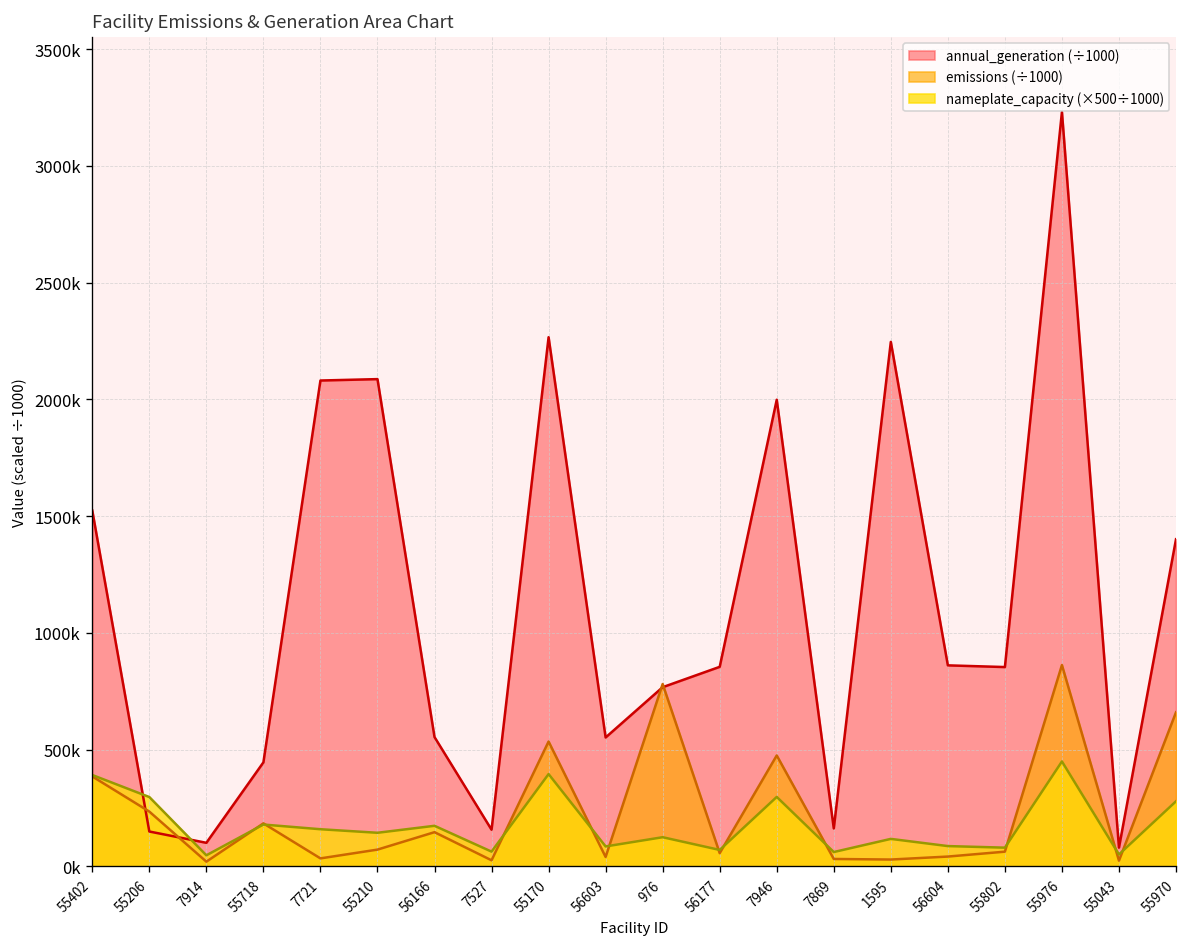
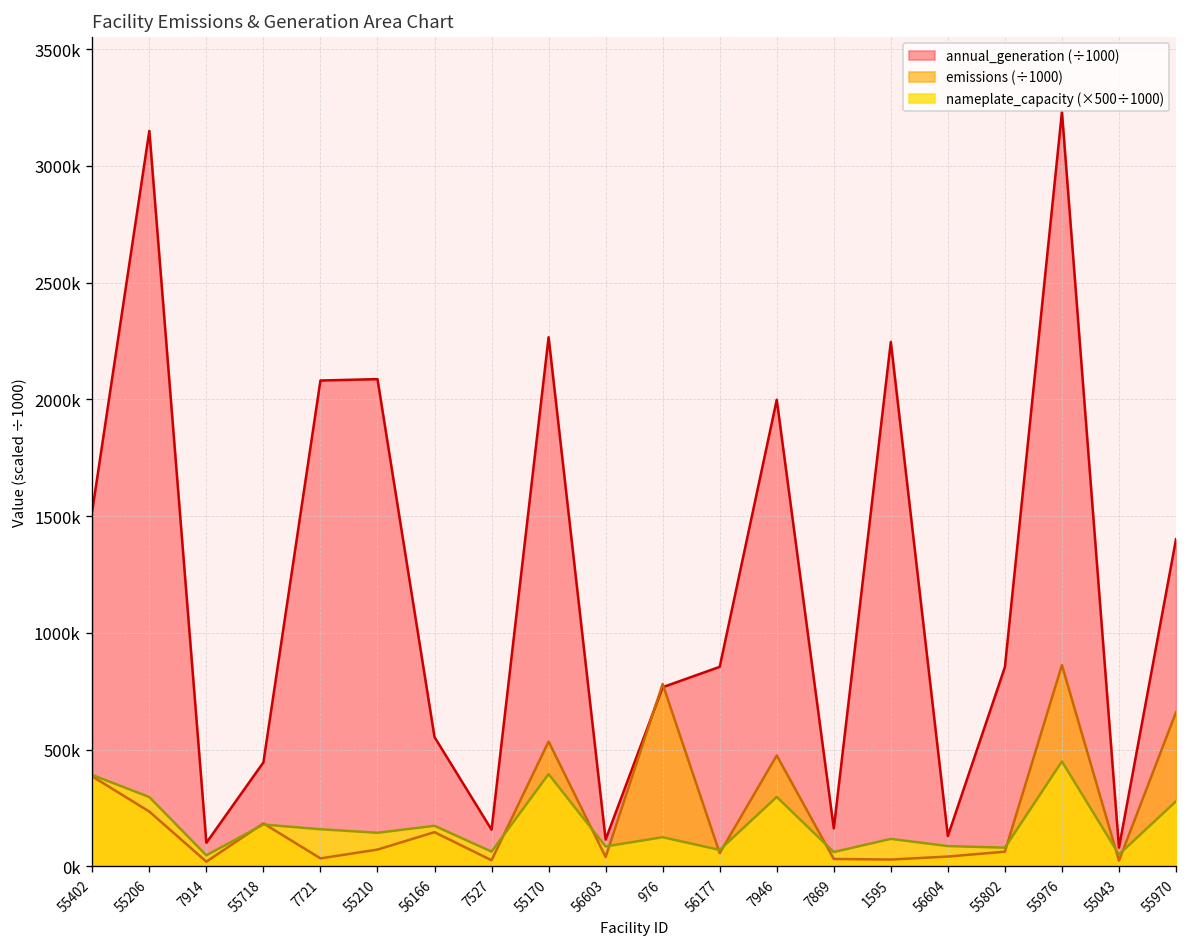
  {
    "annual_generation (÷1000)": {
      "55402": 1520000,
-     "55206": 150000,
+     "55206": 3150000,
      "7914": 100000,
      "55718": 450000,
      "7721": 2080000,
      "55210": 2090000,
      "56166": 550000,
      "7527": 160000,
      "55170": 2270000,
-     "56603": 550000,
+     "56603": 110000,
      "976": 770000,
      "56177": 850000,
      "7946": 2000000,
      "7869": 160000,
      "1595": 2250000,
-     "56604": 860000,
+     "56604": 130000,
      "55802": 850000,
      "55976": 3230000,
      "55043": 80000,
      "55970": 1400000
    }
  }
